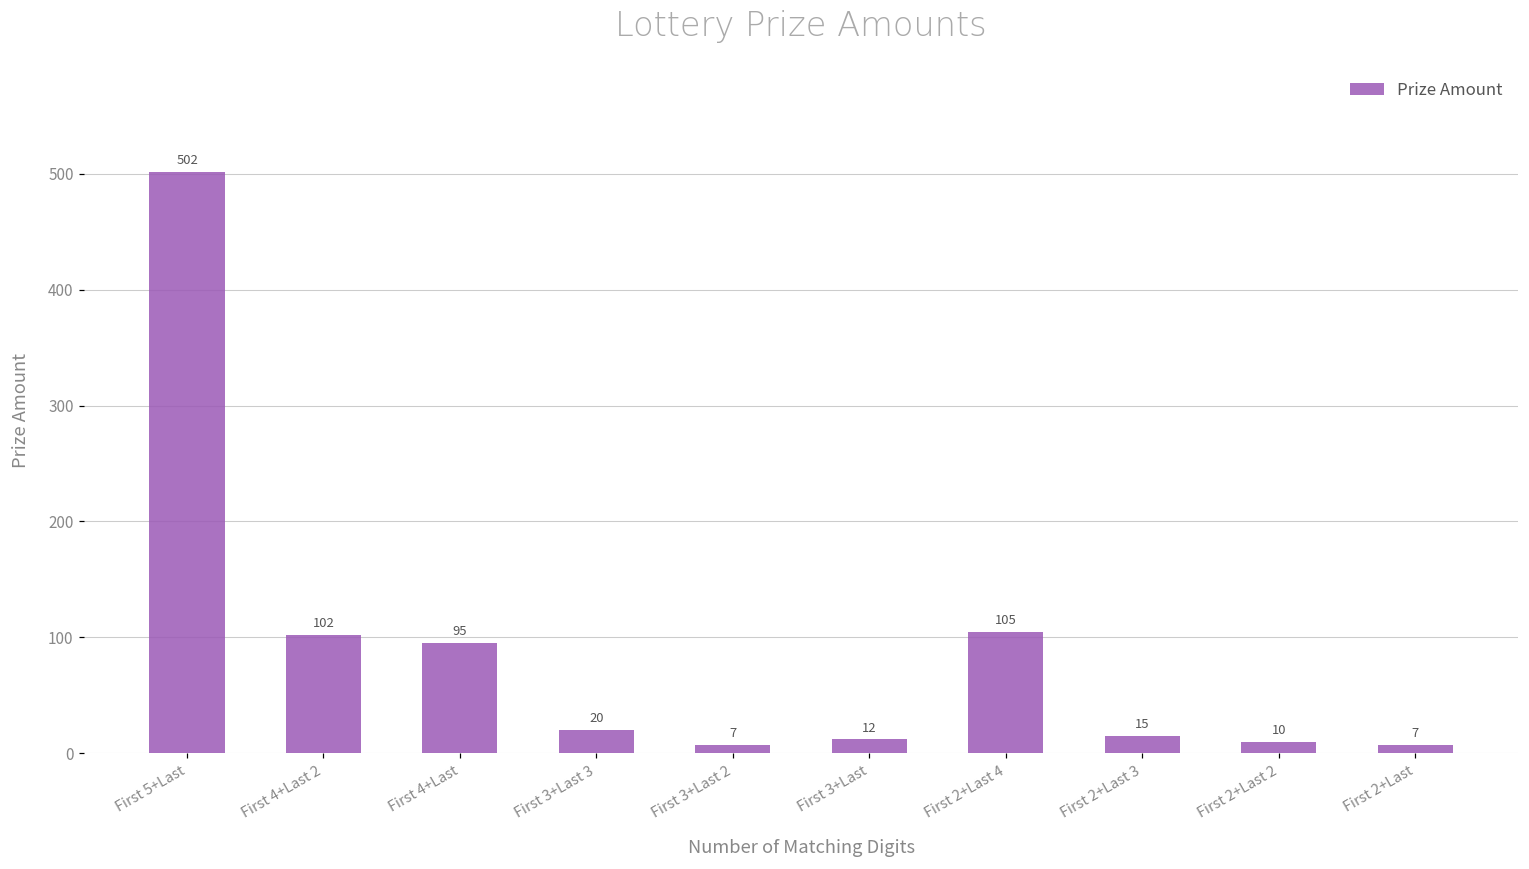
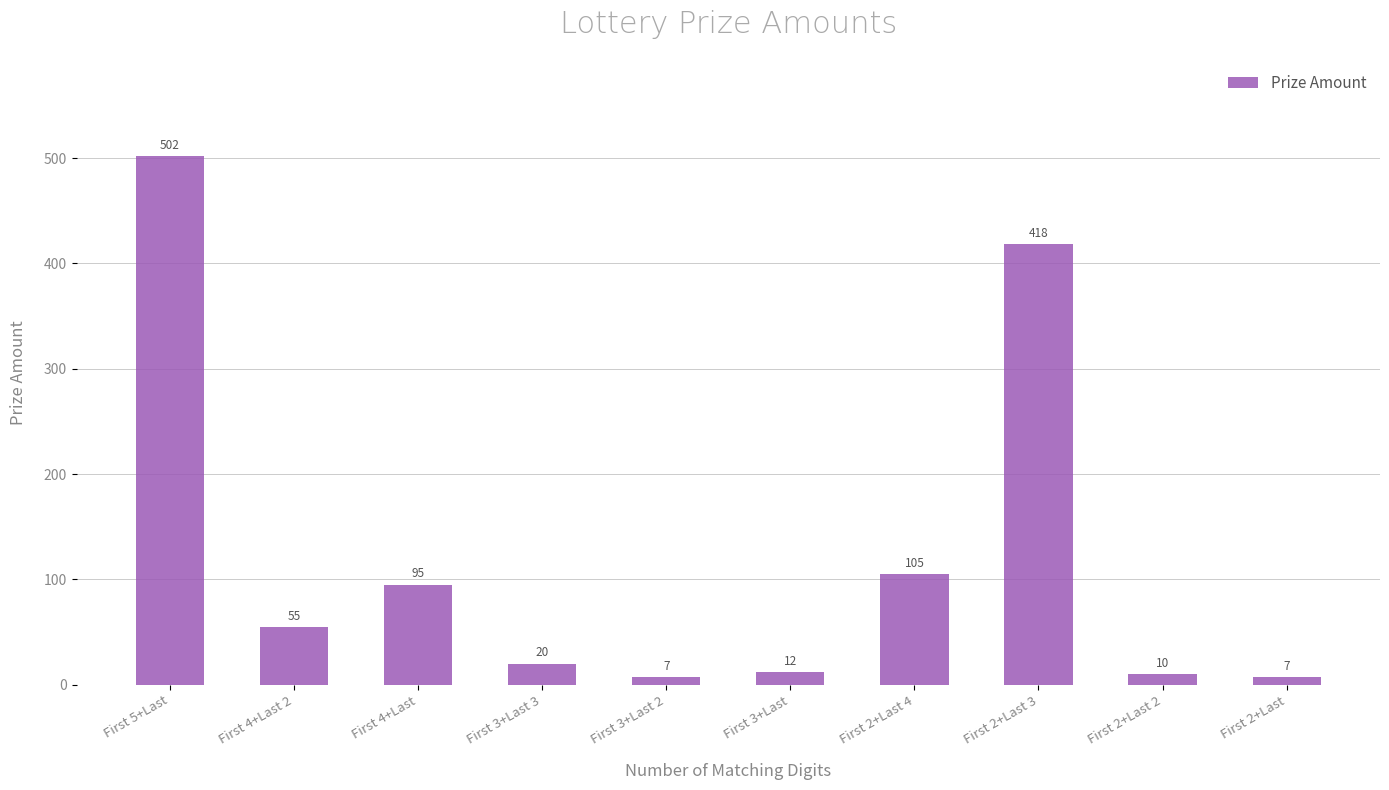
  {
    "First 5+Last": 502,
-   "First 4+Last 2": 102,
+   "First 4+Last 2": 55,
    "First 4+Last": 95,
    "First 3+Last 3": 20,
    "First 3+Last 2": 7,
    "First 3+Last": 12,
    "First 2+Last 4": 105,
-   "First 2+Last 3": 15,
+   "First 2+Last 3": 418,
    "First 2+Last 2": 10,
    "First 2+Last": 7
  }
